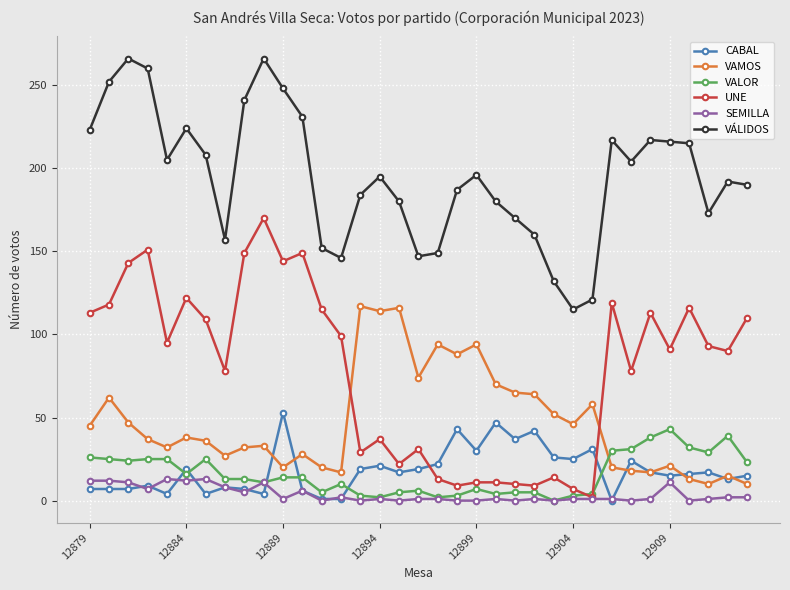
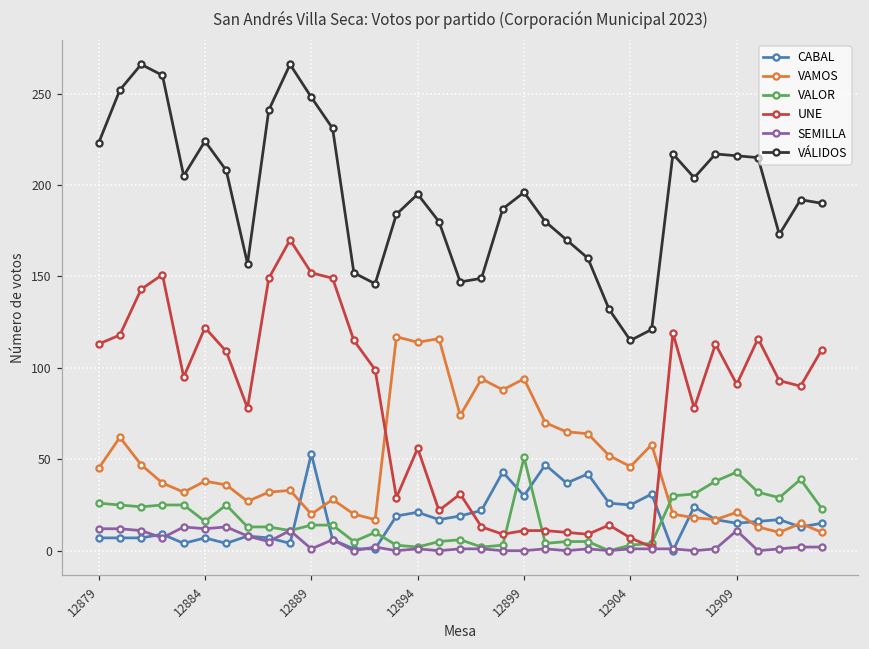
  {
    "CABAL": {
      "12879": 7,
-     "12884": 19,
+     "12884": 7,
      "12889": 53,
      "12894": 21,
      "12899": 30,
      "12904": 25,
      "12909": 15
    },
    "VAMOS": {
      "12879": 45,
      "12884": 38,
      "12889": 20,
      "12894": 114,
      "12899": 94,
      "12904": 46,
      "12909": 21
    },
    "VALOR": {
      "12879": 26,
      "12884": 16,
      "12889": 14,
-     "12899": 7,
+     "12899": 51,
      "12904": 3,
      "12909": 43
    },
    "UNE": {
      "12879": 113,
      "12884": 122,
-     "12889": 144,
-     "12894": 37,
+     "12889": 152,
+     "12894": 56,
      "12899": 11,
      "12904": 7,
      "12909": 91
    },
    "SEMILLA": {
      "12879": 12,
      "12884": 12,
      "12889": 1,
      "12899": 0,
      "12904": 1,
      "12909": 11
    },
    "VÁLIDOS": {
      "12879": 223,
      "12884": 224,
      "12889": 248,
      "12894": 195,
      "12899": 196,
      "12904": 115,
      "12909": 216
    }
  }
